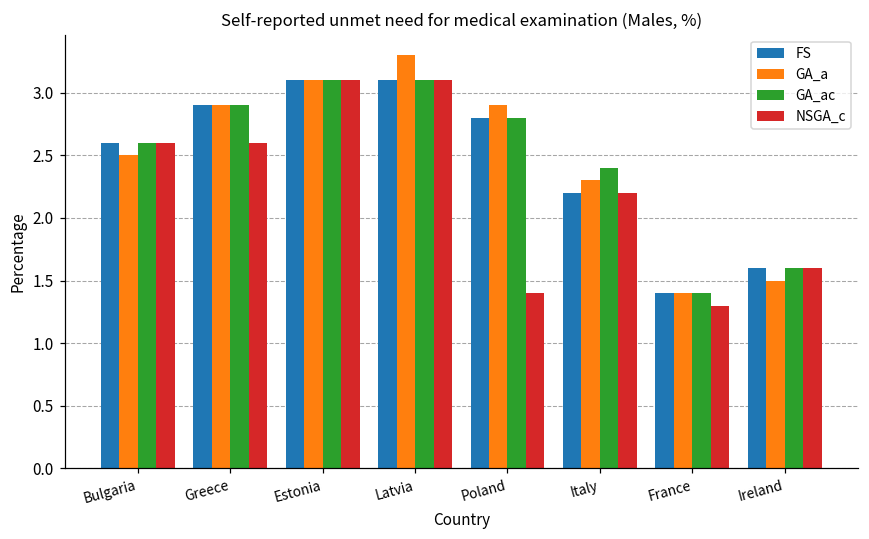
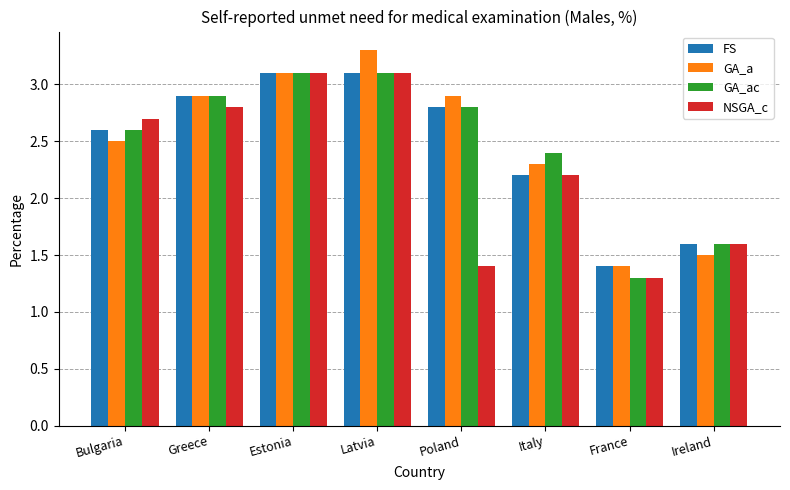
  {
    "FS": {
      "Bulgaria": 2.6,
      "Greece": 2.9,
      "Estonia": 3.1,
      "Latvia": 3.1,
      "Poland": 2.8,
      "Italy": 2.2,
      "France": 1.4,
      "Ireland": 1.6
    },
    "GA_a": {
      "Bulgaria": 2.5,
      "Greece": 2.9,
      "Estonia": 3.1,
      "Latvia": 3.3,
      "Poland": 2.9,
      "Italy": 2.3,
      "France": 1.4,
      "Ireland": 1.5
    },
    "GA_ac": {
      "Bulgaria": 2.6,
      "Greece": 2.9,
      "Estonia": 3.1,
      "Latvia": 3.1,
      "Poland": 2.8,
      "Italy": 2.4,
-     "France": 1.4,
+     "France": 1.3,
      "Ireland": 1.6
    },
    "NSGA_c": {
-     "Bulgaria": 2.6,
-     "Greece": 2.6,
+     "Bulgaria": 2.7,
+     "Greece": 2.8,
      "Estonia": 3.1,
      "Latvia": 3.1,
      "Poland": 1.4,
      "Italy": 2.2,
      "France": 1.3,
      "Ireland": 1.6
    }
  }
